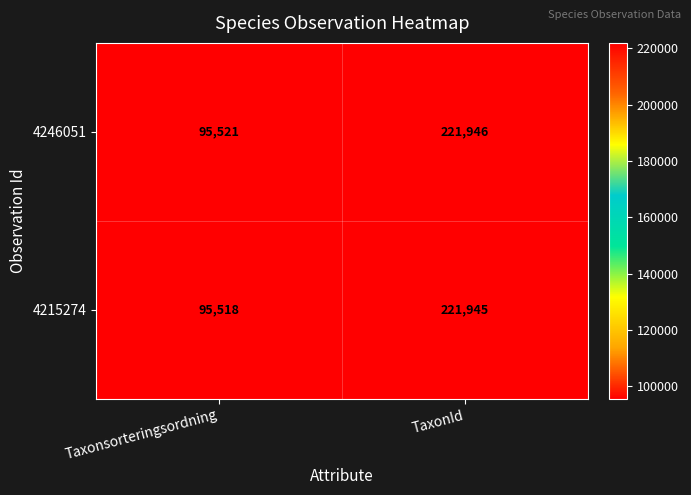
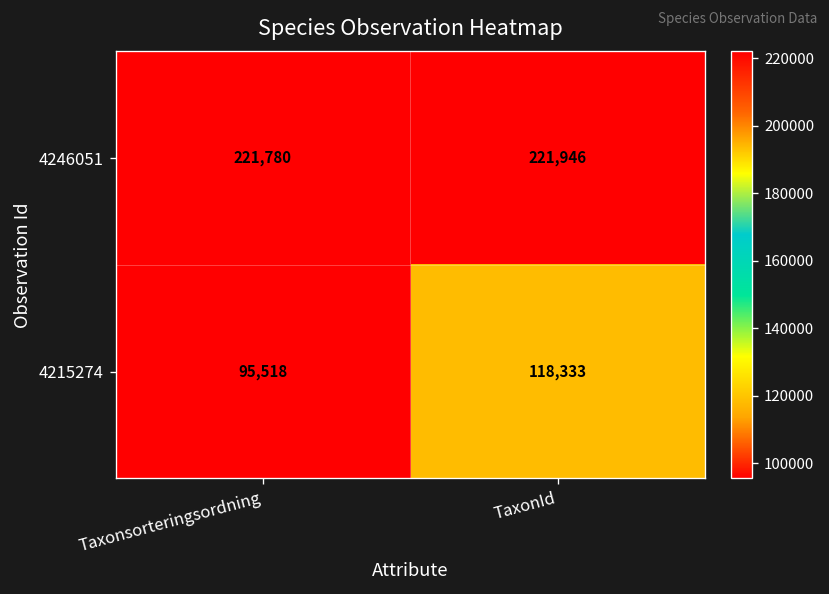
  {
    "4246051": {
-     "Taxonsorteringsordning": "95,521",
+     "Taxonsorteringsordning": "221,780",
      "TaxonId": "221,946"
    },
    "4215274": {
      "Taxonsorteringsordning": "95,518",
-     "TaxonId": "221,945"
+     "TaxonId": "118,333"
    }
  }
